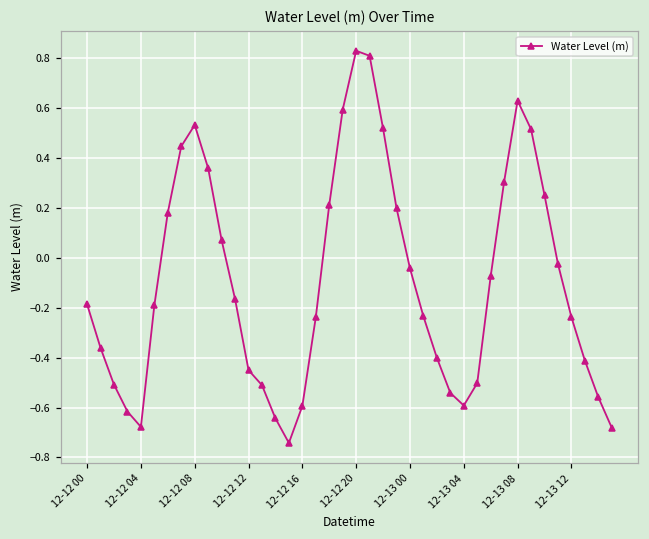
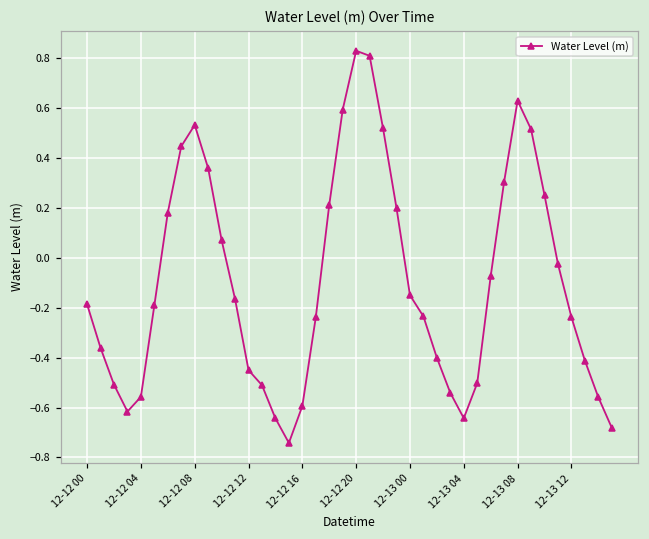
  {
    "12-12 00": -0.19,
-   "12-12 04": -0.68,
+   "12-12 04": -0.56,
    "12-12 08": 0.53,
    "12-12 12": -0.45,
    "12-12 16": -0.59,
    "12-12 20": 0.83,
-   "12-13 00": -0.04,
-   "12-13 04": -0.59,
+   "12-13 00": -0.15,
+   "12-13 04": -0.64,
    "12-13 08": 0.63,
    "12-13 12": -0.24
  }
